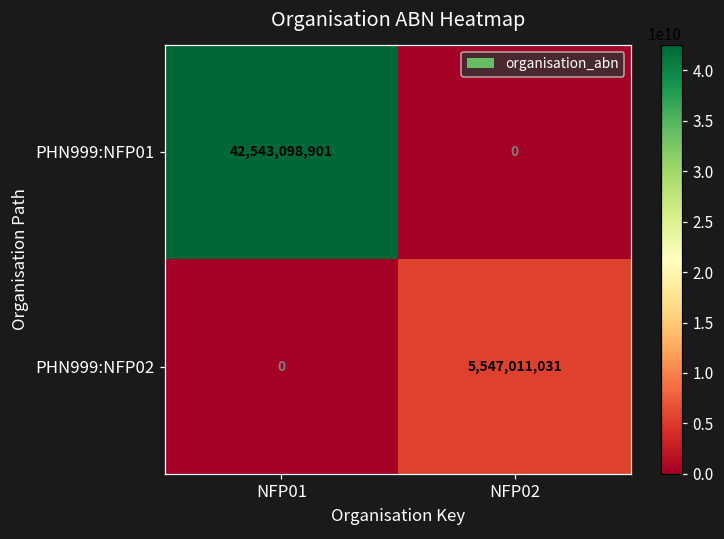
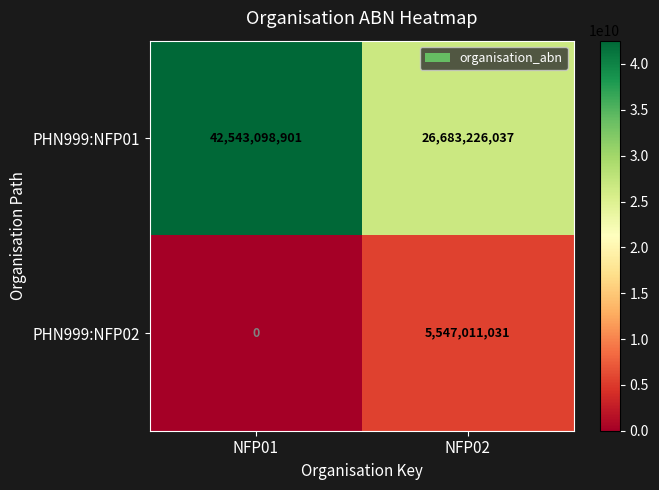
  {
    "PHN999:NFP01": {
      "NFP01": "42,543,098,901",
-     "NFP02": "0"
+     "NFP02": "26,683,226,037"
    },
    "PHN999:NFP02": {
      "NFP01": "0",
      "NFP02": "5,547,011,031"
    }
  }
